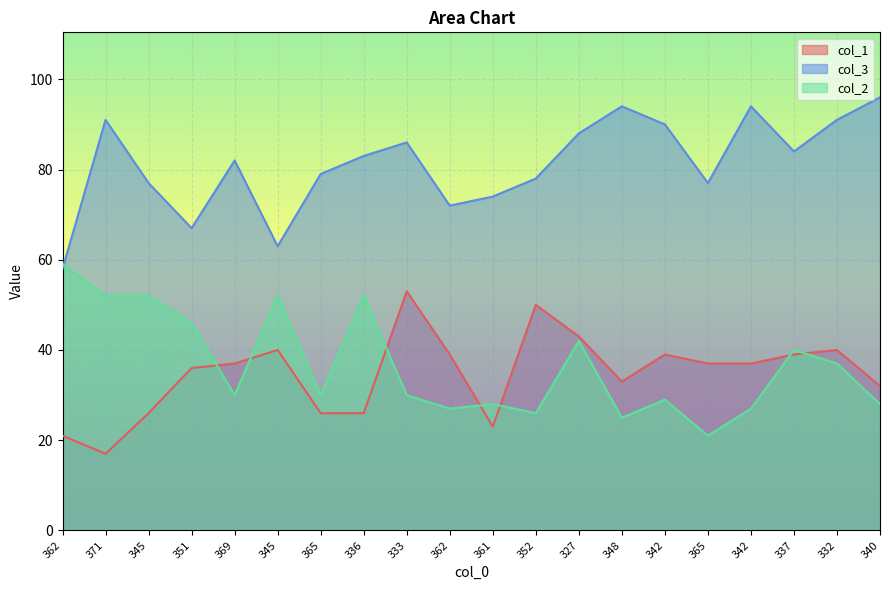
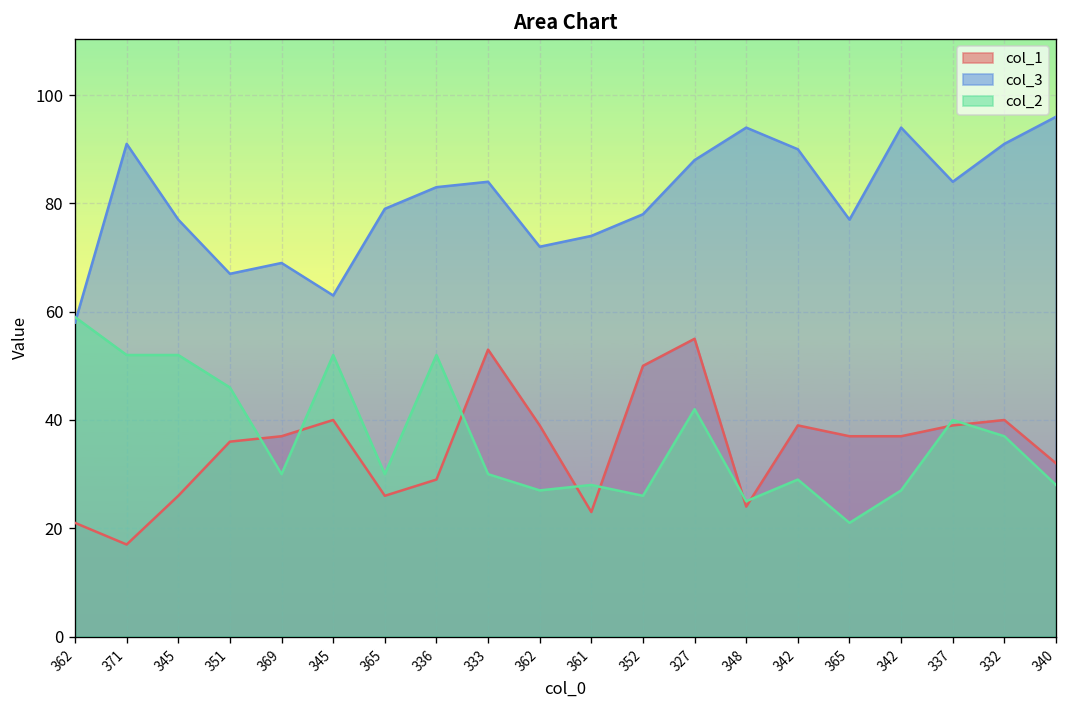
  {
    "col_1": {
      "371": 17,
      "351": 36,
      "369": 37,
-     "336": 26,
+     "336": 29,
      "333": 53,
      "361": 23,
      "352": 50,
-     "327": 43,
-     "348": 33,
+     "327": 55,
+     "348": 24,
      "337": 39,
      "332": 40,
      "340": 32
    },
    "col_3": {
      "371": 91,
      "351": 67,
-     "369": 82,
+     "369": 69,
      "336": 83,
-     "333": 86,
+     "333": 84,
      "361": 74,
      "352": 78,
      "327": 88,
      "348": 94,
      "337": 84,
      "332": 91,
      "340": 96
    },
    "col_2": {
      "371": 52,
      "351": 46,
      "369": 30,
      "336": 52,
      "333": 30,
      "361": 28,
      "352": 26,
      "327": 42,
      "348": 25,
      "337": 40,
      "332": 37,
      "340": 28
    }
  }
